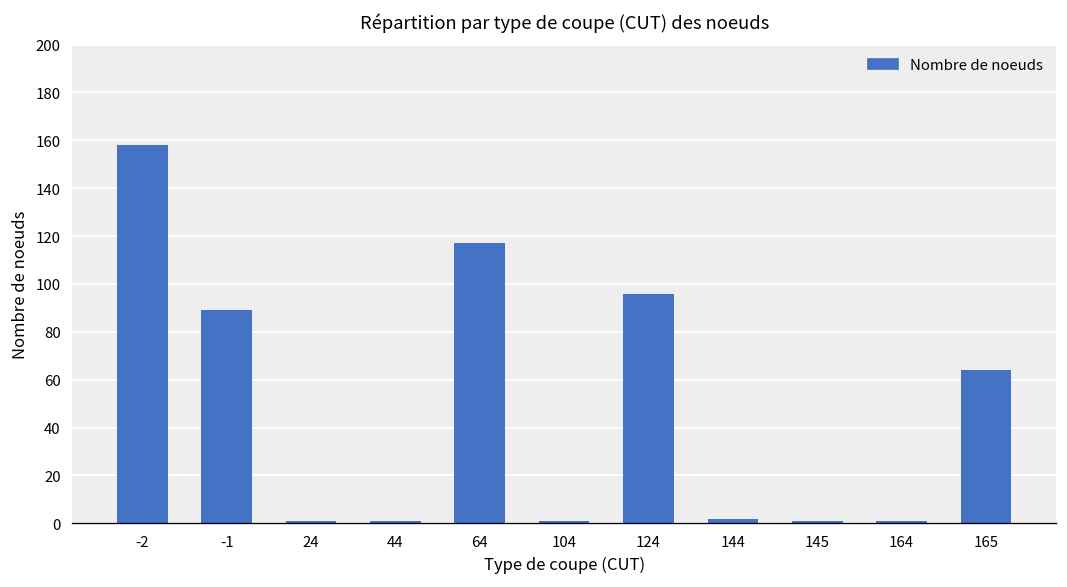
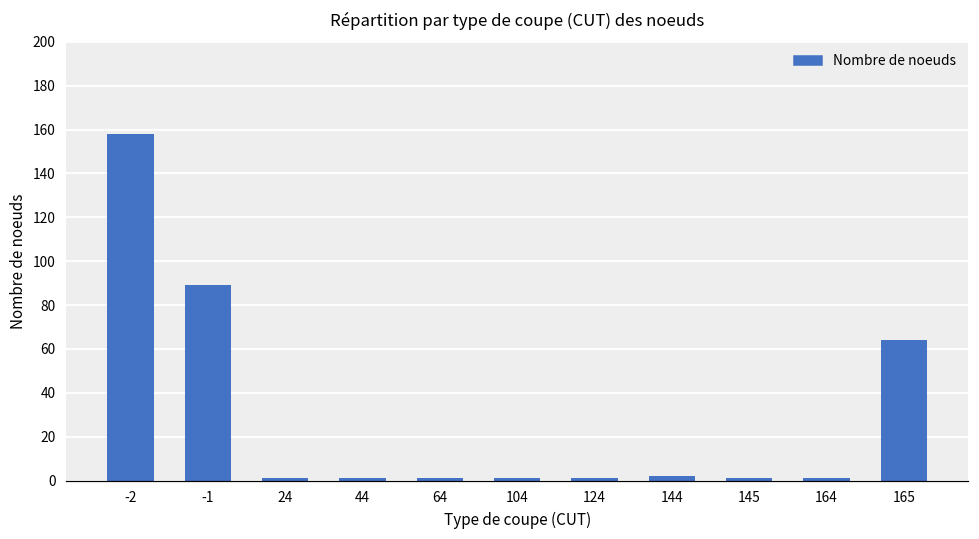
  {
    "-2": 158,
    "-1": 89,
-   "64": 117,
-   "124": 96,
+   "64": 1,
+   "124": 1,
    "144": 2,
    "165": 64
  }
